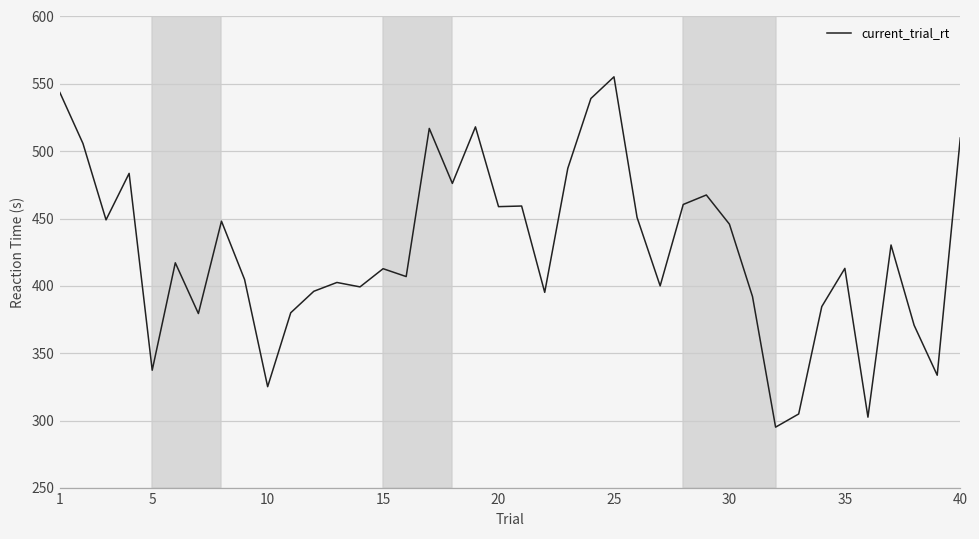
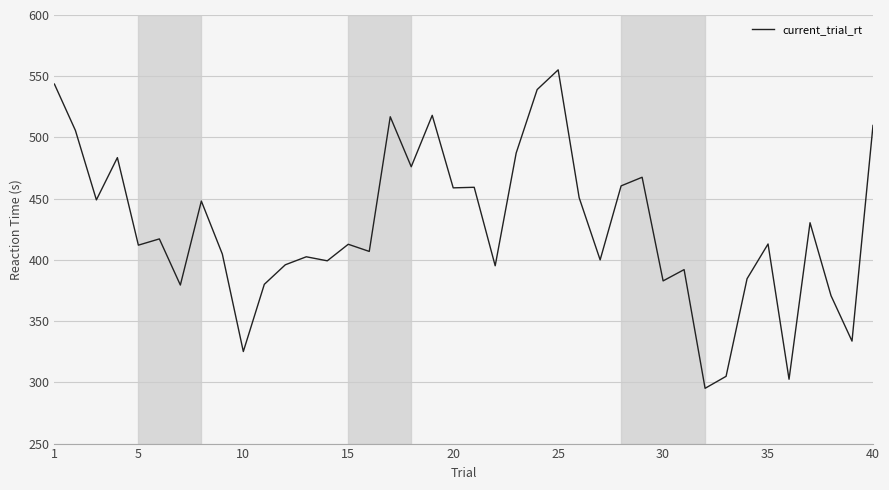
  {
    "1": 544,
-   "5": 337,
+   "5": 412,
    "10": 325,
    "15": 413,
    "20": 459,
    "25": 555,
-   "30": 446,
+   "30": 383,
    "35": 413,
    "40": 510
  }
